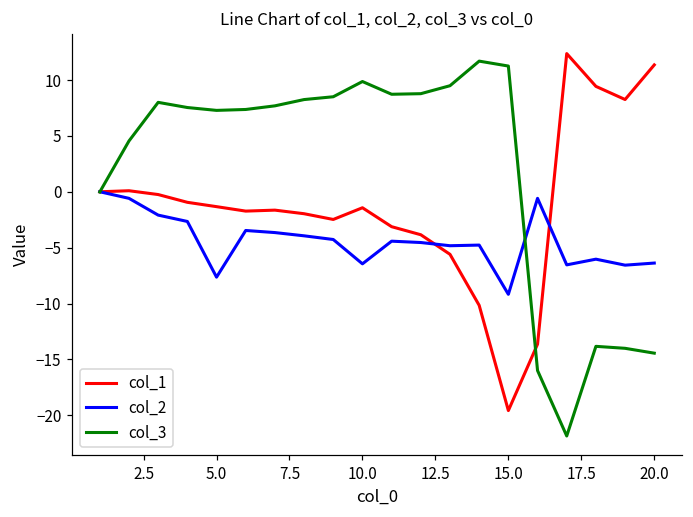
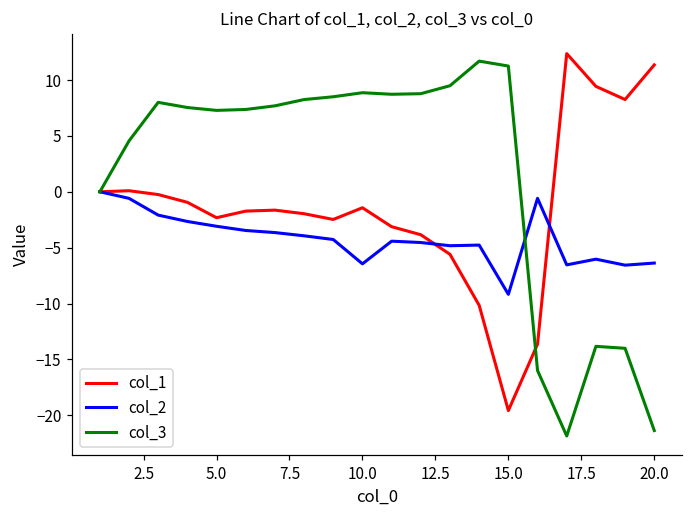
  {
    "col_1": {
-     "5.0": -1.3,
+     "5.0": -2.3,
      "10.0": -1.4,
      "15.0": -19.6,
      "20.0": 11.4
    },
    "col_2": {
-     "5.0": -7.6,
+     "5.0": -3.1,
      "10.0": -6.4,
      "15.0": -9.2,
      "20.0": -6.4
    },
    "col_3": {
      "5.0": 7.3,
-     "10.0": 9.9,
+     "10.0": 8.9,
      "15.0": 11.3,
-     "20.0": -14.4
+     "20.0": -21.4
    }
  }
